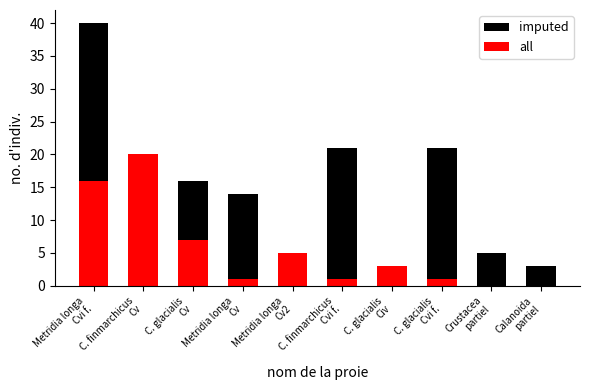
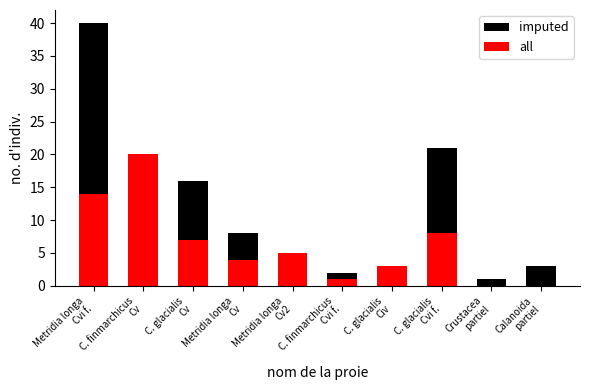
  {
    "imputed": {
      "Metridia longa Cvi f.": 40,
      "C. glacialis Cv": 16,
-     "Metridia longa Cv": 14,
+     "Metridia longa Cv": 8,
      "Metridia longa Cv2": 5,
-     "C. finmarchicus Cvi f.": 21,
+     "C. finmarchicus Cvi f.": 2,
      "C. glacialis Cvi f.": 21,
-     "Crustacea partiel": 5,
+     "Crustacea partiel": 1,
      "Calanoida partiel": 3
    },
    "all": {
-     "Metridia longa Cvi f.": 16,
+     "Metridia longa Cvi f.": 14,
      "C. finmarchicus Cv": 20,
-     "Metridia longa Cv": 1,
+     "Metridia longa Cv": 4,
      "Metridia longa Cv2": 5,
      "C. glacialis Civ": 3,
-     "C. glacialis Cvi f.": 1,
+     "C. glacialis Cvi f.": 8,
      "Crustacea partiel": 0,
      "Calanoida partiel": 0
    }
  }
